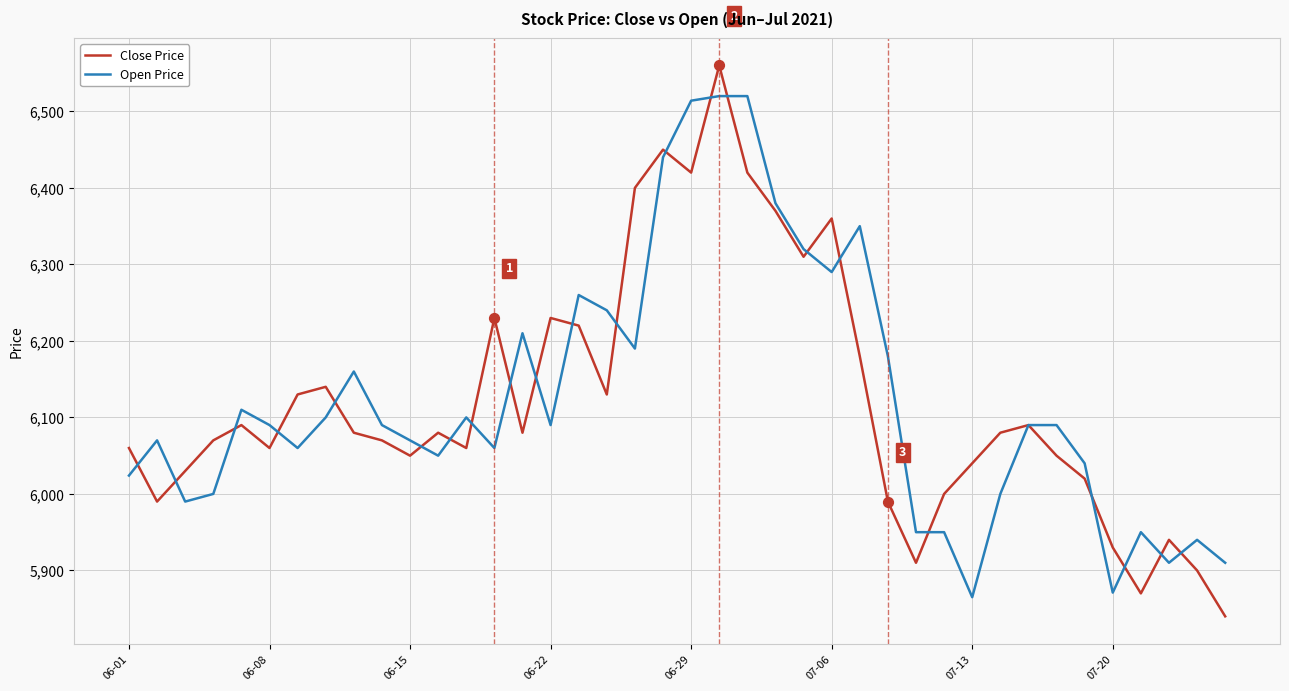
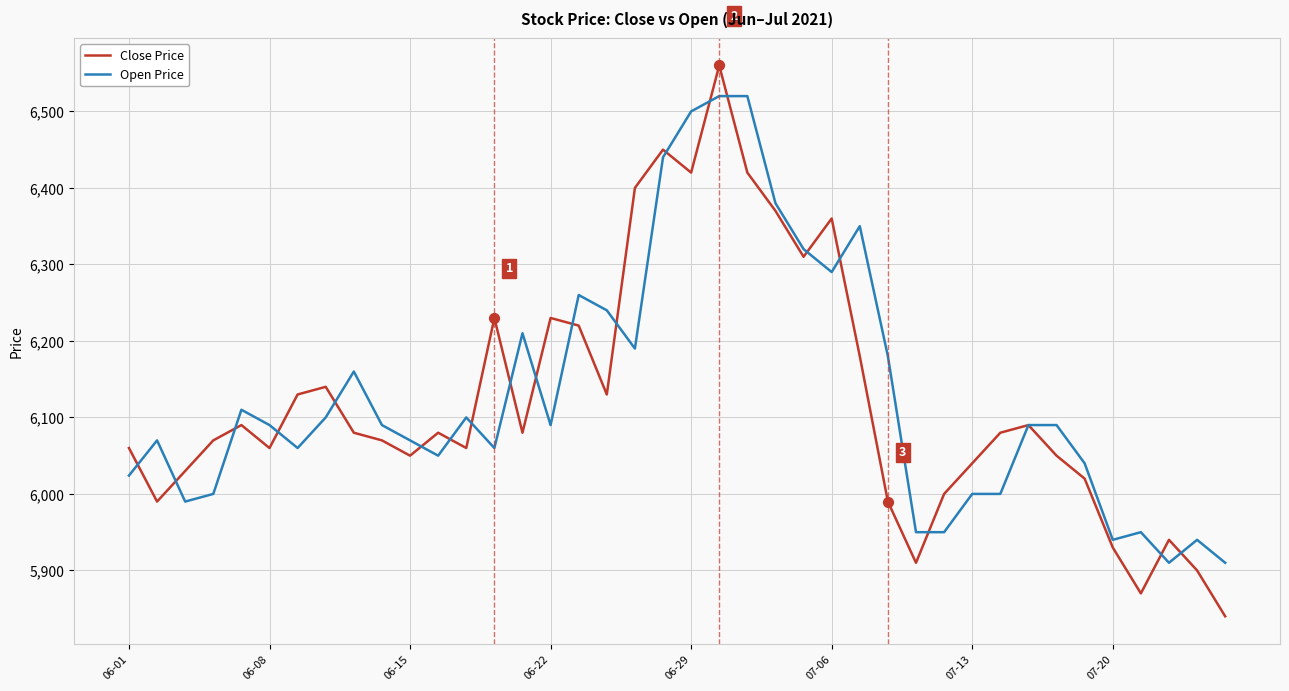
  {
    "Open Price": {
      "06-01": "6,020",
      "06-08": "6,090",
      "06-15": "6,070",
      "06-22": "6,090",
-     "06-29": "6,510",
+     "06-29": "6,500",
      "07-06": "6,290",
-     "07-13": "5,870",
-     "07-20": "5,870"
+     "07-13": "6,000",
+     "07-20": "5,940"
    }
  }
